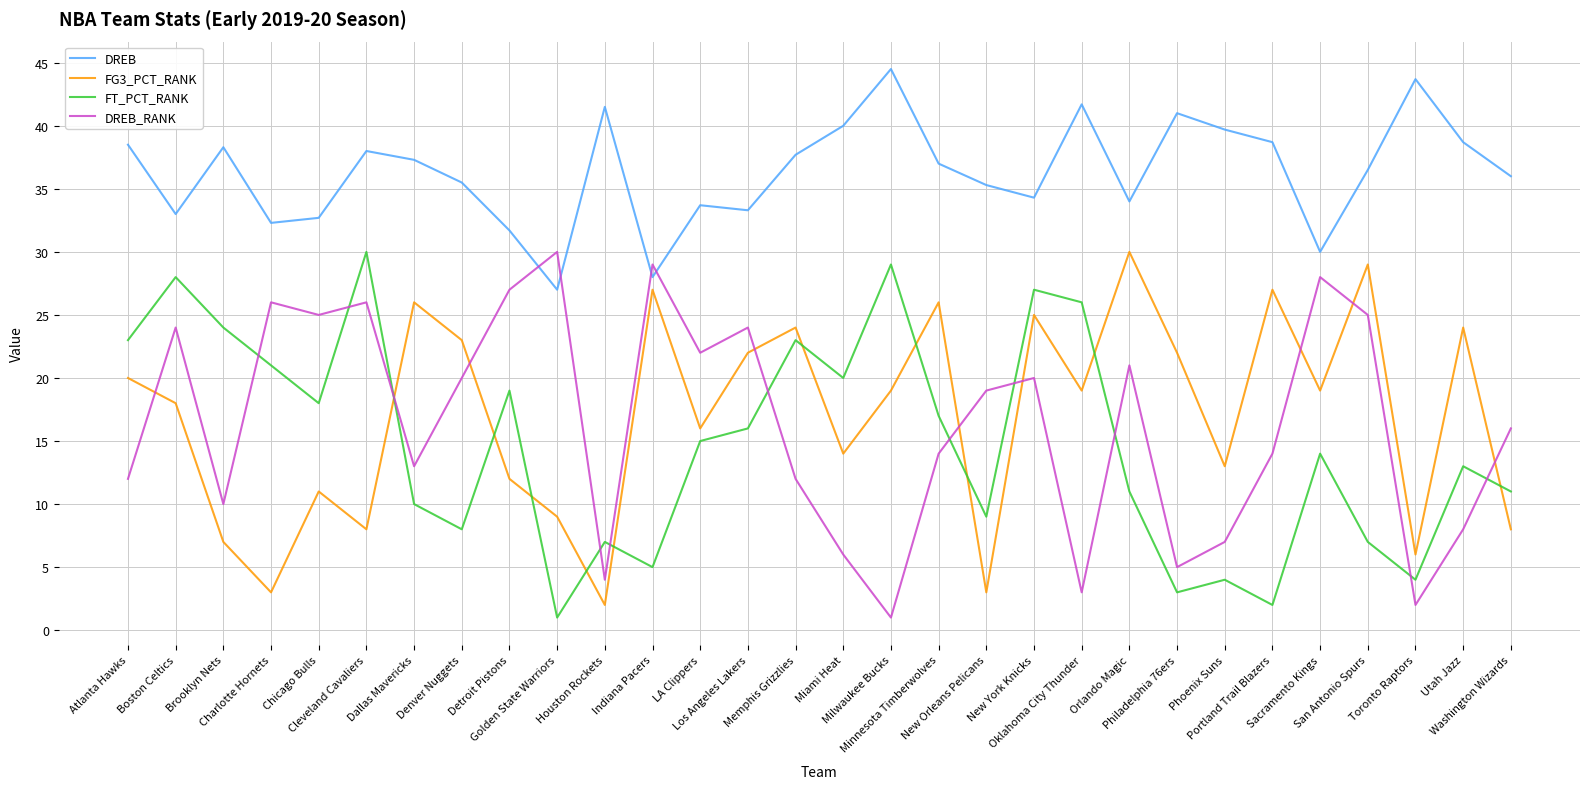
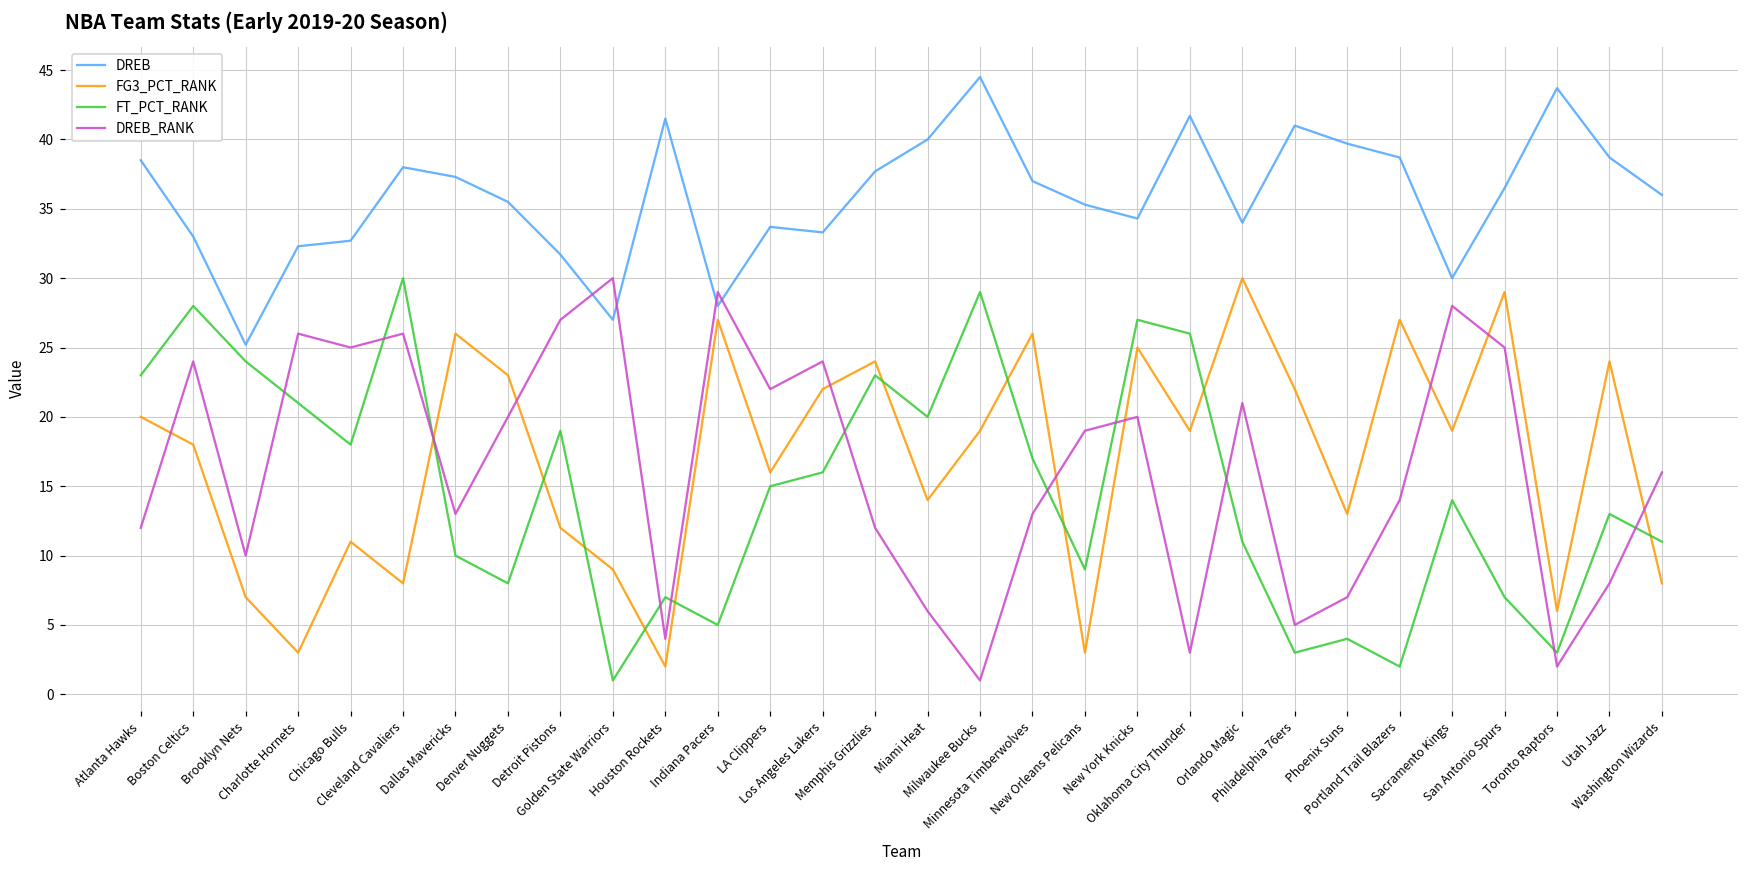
  {
    "DREB": {
      "Atlanta Hawks": 38.5,
      "Boston Celtics": 33.0,
-     "Brooklyn Nets": 38.3,
+     "Brooklyn Nets": 25.2,
      "Charlotte Hornets": 32.3,
      "Chicago Bulls": 32.7,
      "Cleveland Cavaliers": 38.0,
      "Dallas Mavericks": 37.3,
      "Denver Nuggets": 35.5,
      "Detroit Pistons": 31.7,
      "Golden State Warriors": 27.0,
      "Houston Rockets": 41.5,
      "Indiana Pacers": 28.0,
      "LA Clippers": 33.7,
      "Los Angeles Lakers": 33.3,
      "Memphis Grizzlies": 37.7,
      "Miami Heat": 40.0,
      "Milwaukee Bucks": 44.5,
      "Minnesota Timberwolves": 37.0,
      "New Orleans Pelicans": 35.3,
      "New York Knicks": 34.3,
      "Oklahoma City Thunder": 41.7,
      "Orlando Magic": 34.0,
      "Philadelphia 76ers": 41.0,
      "Phoenix Suns": 39.7,
      "Portland Trail Blazers": 38.7,
      "Sacramento Kings": 30.0,
      "San Antonio Spurs": 36.5,
      "Toronto Raptors": 43.7,
      "Utah Jazz": 38.7,
      "Washington Wizards": 36.0
    },
    "FG3_PCT_RANK": {
      "Atlanta Hawks": 20.0,
      "Boston Celtics": 18.0,
      "Brooklyn Nets": 7.0,
      "Charlotte Hornets": 3.0,
      "Chicago Bulls": 11.0,
      "Cleveland Cavaliers": 8.0,
      "Dallas Mavericks": 26.0,
      "Denver Nuggets": 23.0,
      "Detroit Pistons": 12.0,
      "Golden State Warriors": 9.0,
      "Houston Rockets": 2.0,
      "Indiana Pacers": 27.0,
      "LA Clippers": 16.0,
      "Los Angeles Lakers": 22.0,
      "Memphis Grizzlies": 24.0,
      "Miami Heat": 14.0,
      "Milwaukee Bucks": 19.0,
      "Minnesota Timberwolves": 26.0,
      "New Orleans Pelicans": 3.0,
      "New York Knicks": 25.0,
      "Oklahoma City Thunder": 19.0,
      "Orlando Magic": 30.0,
      "Philadelphia 76ers": 22.0,
      "Phoenix Suns": 13.0,
      "Portland Trail Blazers": 27.0,
      "Sacramento Kings": 19.0,
      "San Antonio Spurs": 29.0,
      "Toronto Raptors": 6.0,
      "Utah Jazz": 24.0,
      "Washington Wizards": 8.0
    },
    "FT_PCT_RANK": {
      "Atlanta Hawks": 23,
      "Boston Celtics": 28,
      "Brooklyn Nets": 24,
      "Charlotte Hornets": 21,
      "Chicago Bulls": 18,
      "Cleveland Cavaliers": 30,
      "Dallas Mavericks": 10,
      "Denver Nuggets": 8,
      "Detroit Pistons": 19,
      "Golden State Warriors": 1,
      "Houston Rockets": 7,
      "Indiana Pacers": 5,
      "LA Clippers": 15,
      "Los Angeles Lakers": 16,
      "Memphis Grizzlies": 23,
      "Miami Heat": 20,
      "Milwaukee Bucks": 29,
      "Minnesota Timberwolves": 17,
      "New Orleans Pelicans": 9,
      "New York Knicks": 27,
      "Oklahoma City Thunder": 26,
      "Orlando Magic": 11,
      "Philadelphia 76ers": 3,
      "Phoenix Suns": 4,
      "Portland Trail Blazers": 2,
      "Sacramento Kings": 14,
      "San Antonio Spurs": 7,
-     "Toronto Raptors": 4,
+     "Toronto Raptors": 3,
      "Utah Jazz": 13,
      "Washington Wizards": 11
    },
    "DREB_RANK": {
      "Atlanta Hawks": 12,
      "Boston Celtics": 24,
      "Brooklyn Nets": 10,
      "Charlotte Hornets": 26,
      "Chicago Bulls": 25,
      "Cleveland Cavaliers": 26,
      "Dallas Mavericks": 13,
      "Denver Nuggets": 20,
      "Detroit Pistons": 27,
      "Golden State Warriors": 30,
      "Houston Rockets": 4,
      "Indiana Pacers": 29,
      "LA Clippers": 22,
      "Los Angeles Lakers": 24,
      "Memphis Grizzlies": 12,
      "Miami Heat": 6,
      "Milwaukee Bucks": 1,
-     "Minnesota Timberwolves": 14,
+     "Minnesota Timberwolves": 13,
      "New Orleans Pelicans": 19,
      "New York Knicks": 20,
      "Oklahoma City Thunder": 3,
      "Orlando Magic": 21,
      "Philadelphia 76ers": 5,
      "Phoenix Suns": 7,
      "Portland Trail Blazers": 14,
      "Sacramento Kings": 28,
      "San Antonio Spurs": 25,
      "Toronto Raptors": 2,
      "Utah Jazz": 8,
      "Washington Wizards": 16
    }
  }
